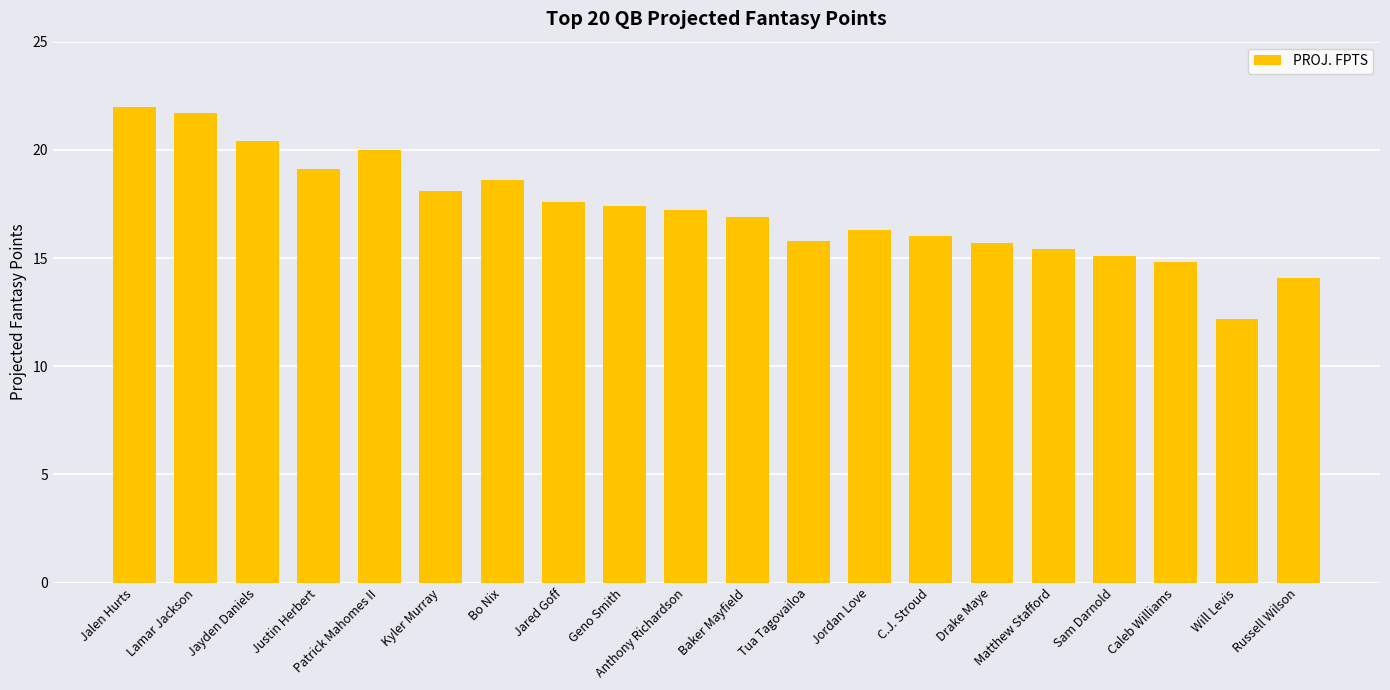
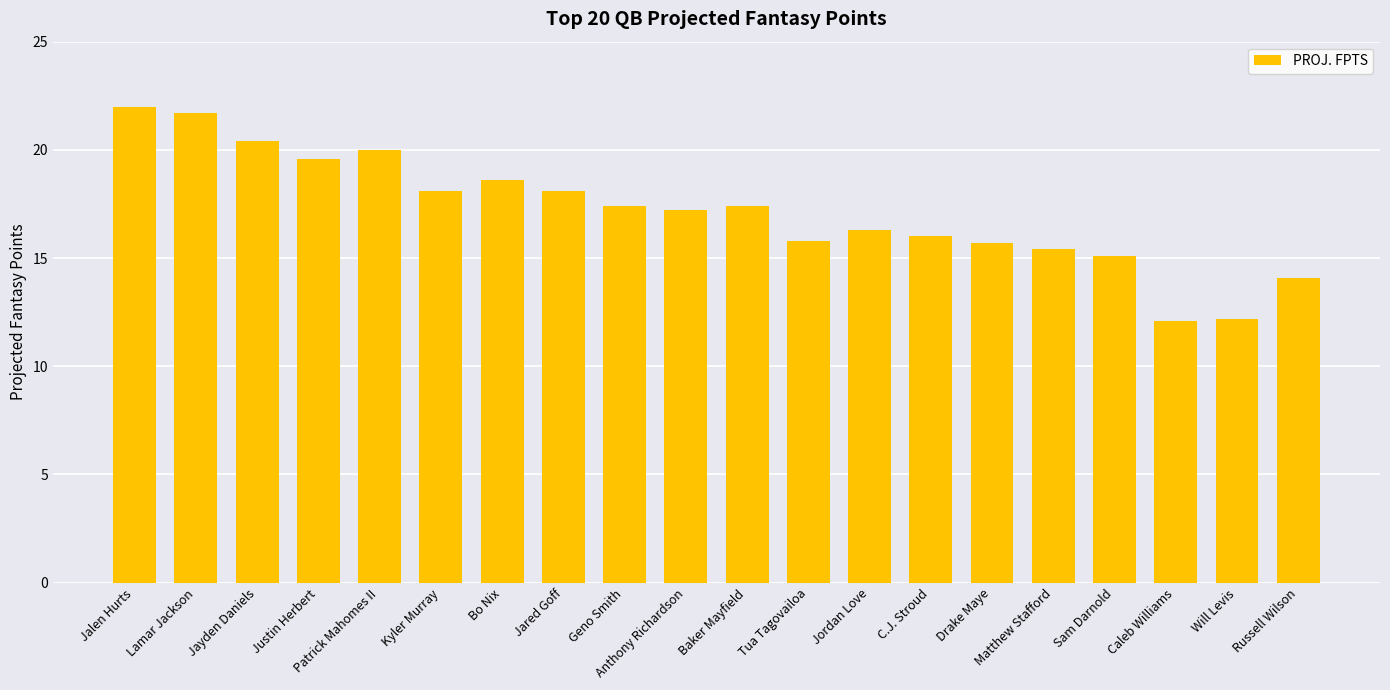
  {
    "Jalen Hurts": 22.0,
    "Lamar Jackson": 21.7,
    "Jayden Daniels": 20.4,
-   "Justin Herbert": 19.1,
+   "Justin Herbert": 19.6,
    "Patrick Mahomes II": 20.0,
    "Kyler Murray": 18.1,
    "Bo Nix": 18.6,
-   "Jared Goff": 17.6,
+   "Jared Goff": 18.1,
    "Geno Smith": 17.4,
    "Anthony Richardson": 17.2,
-   "Baker Mayfield": 16.9,
+   "Baker Mayfield": 17.4,
    "Tua Tagovailoa": 15.8,
    "Jordan Love": 16.3,
    "C.J. Stroud": 16.0,
    "Drake Maye": 15.7,
    "Matthew Stafford": 15.4,
    "Sam Darnold": 15.1,
-   "Caleb Williams": 14.8,
+   "Caleb Williams": 12.1,
    "Will Levis": 12.2,
    "Russell Wilson": 14.1
  }
